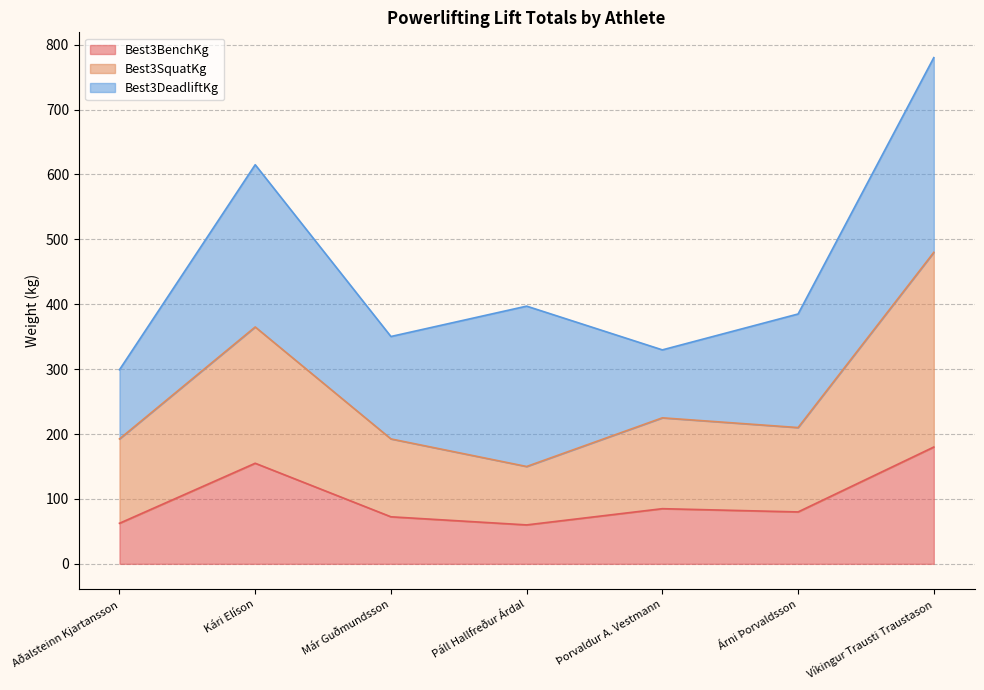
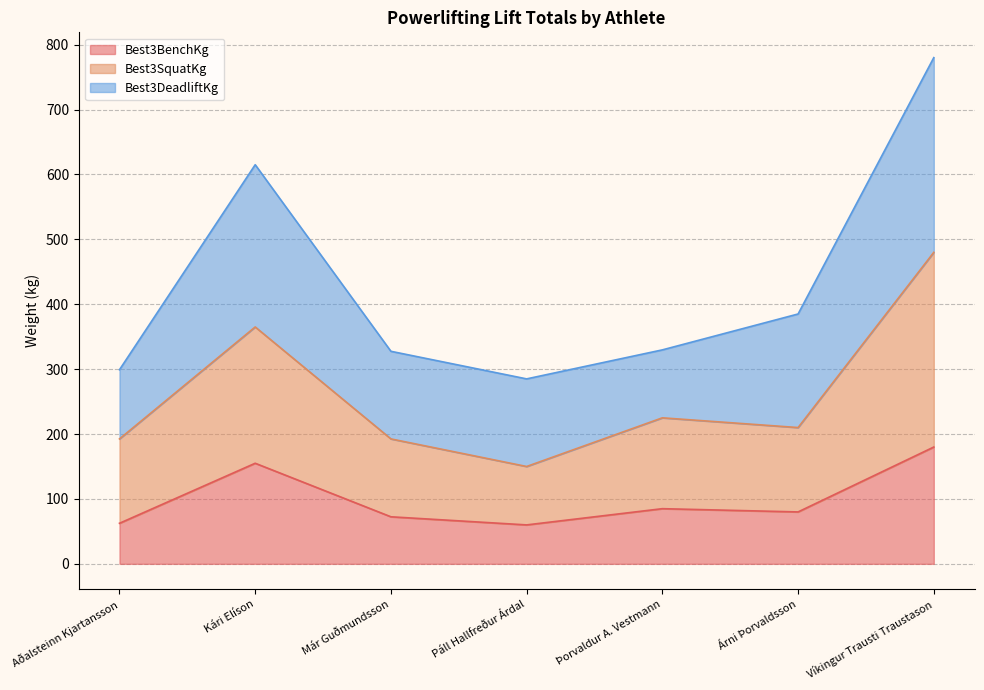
  {
    "Best3DeadliftKg": {
      "Aðalsteinn Kjartansson": 110,
      "Kári Elíson": 250,
-     "Már Guðmundsson": 160,
-     "Páll Hallfreður Árdal": 250,
+     "Már Guðmundsson": 140,
+     "Páll Hallfreður Árdal": 140,
      "Þorvaldur A. Vestmann": 100,
      "Árni Þorvaldsson": 180,
      "Víkingur Trausti Traustason": 300
    }
  }
